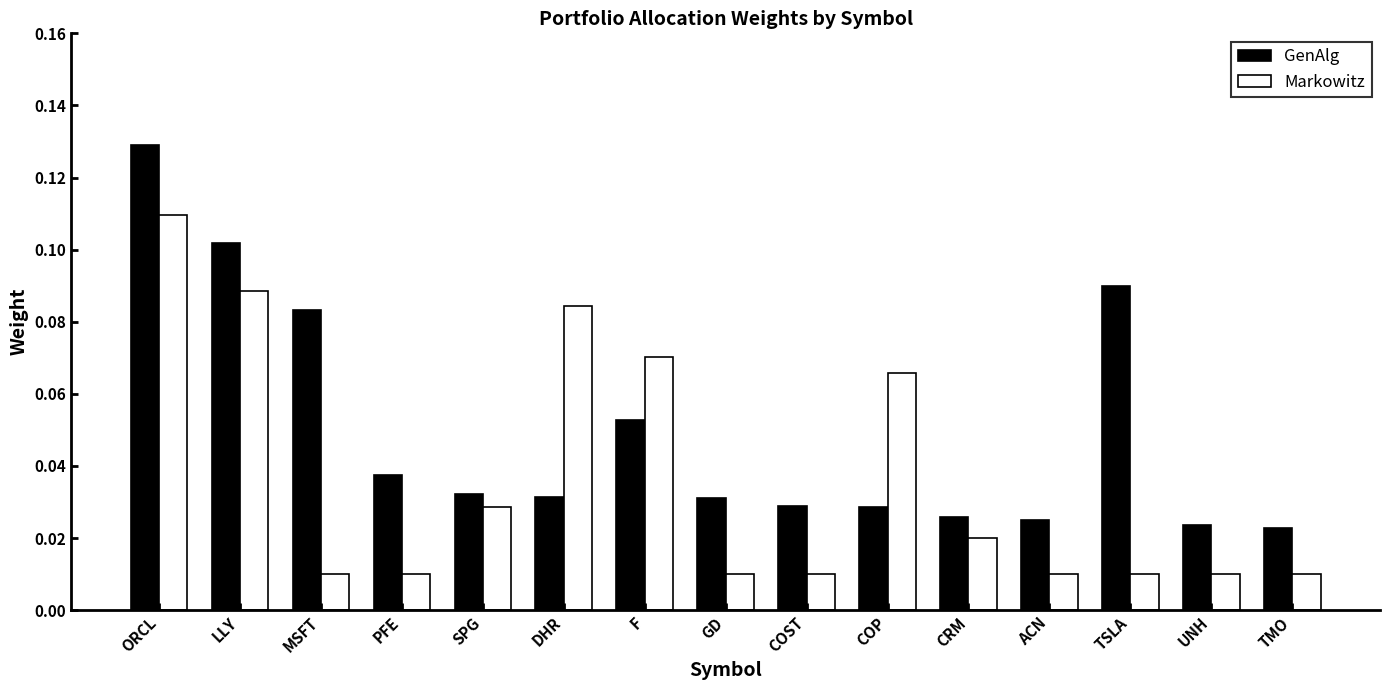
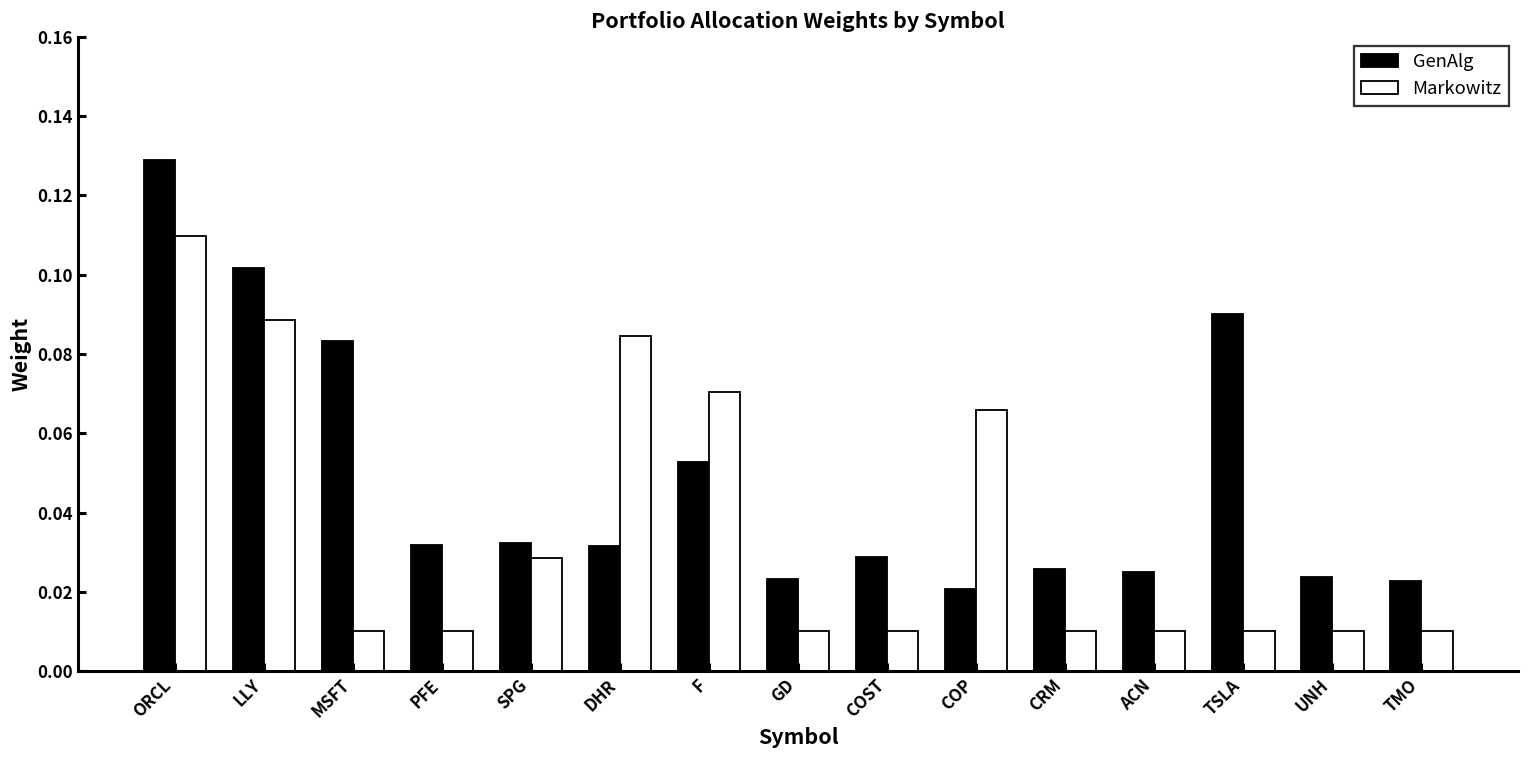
  {
    "GenAlg": {
      "ORCL": 0.129,
      "LLY": 0.102,
      "MSFT": 0.083,
-     "PFE": 0.037,
+     "PFE": 0.032,
      "SPG": 0.032,
      "DHR": 0.031,
      "F": 0.053,
-     "GD": 0.031,
+     "GD": 0.023,
      "COST": 0.029,
-     "COP": 0.029,
+     "COP": 0.021,
      "CRM": 0.026,
      "ACN": 0.025,
      "TSLA": 0.090,
      "UNH": 0.024,
      "TMO": 0.023
    },
    "Markowitz": {
      "ORCL": 0.11,
      "LLY": 0.089,
      "MSFT": 0.01,
      "PFE": 0.01,
      "SPG": 0.029,
      "DHR": 0.084,
      "F": 0.07,
      "GD": 0.01,
      "COST": 0.01,
      "COP": 0.066,
-     "CRM": 0.02,
+     "CRM": 0.01,
      "ACN": 0.01,
      "TSLA": 0.01,
      "UNH": 0.01,
      "TMO": 0.01
    }
  }
